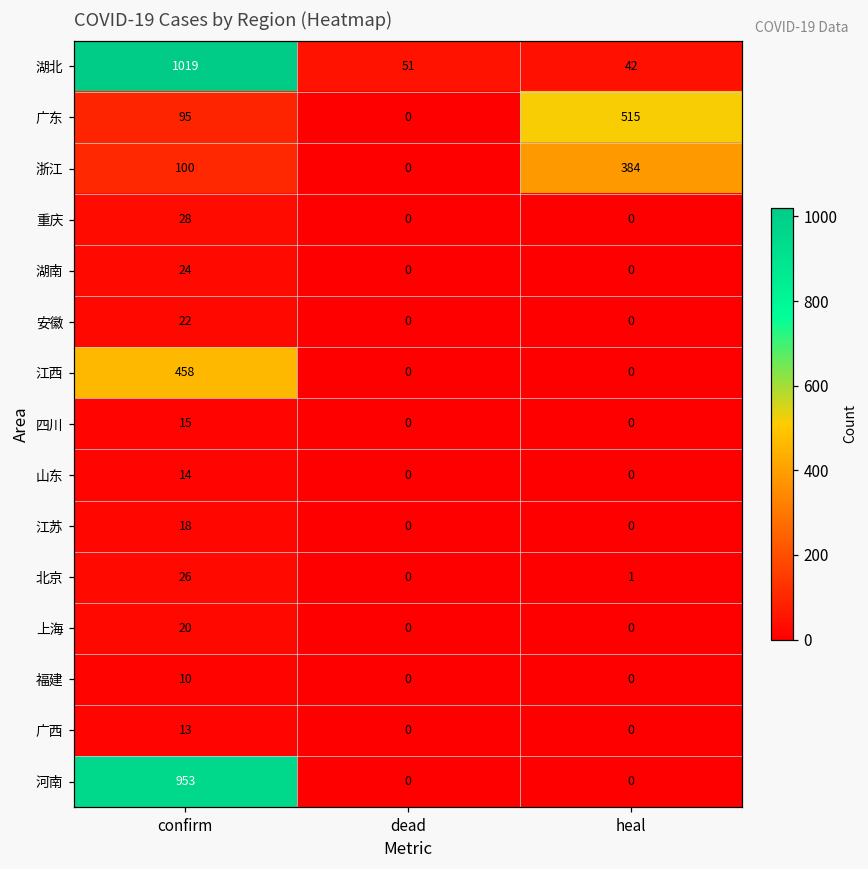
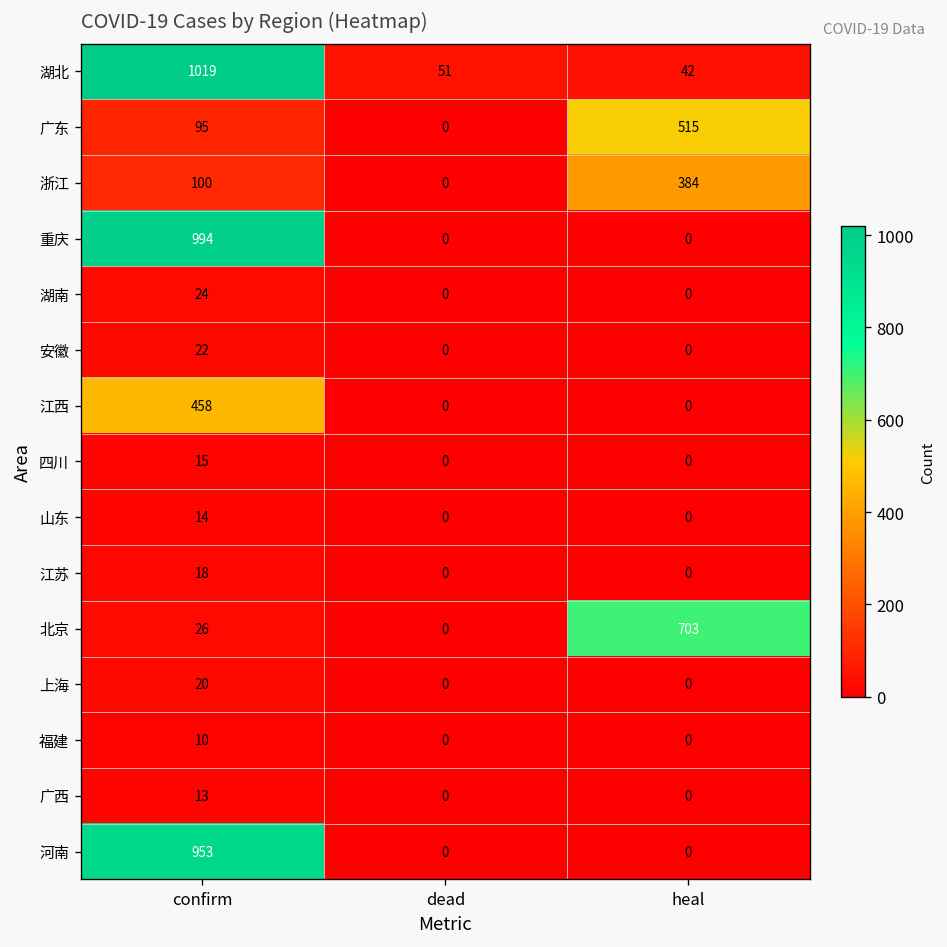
  {
    "湖北": {
      "confirm": 1019,
      "dead": 51,
      "heal": 42
    },
    "广东": {
      "confirm": 95,
      "dead": 0,
      "heal": 515
    },
    "浙江": {
      "confirm": 100,
      "dead": 0,
      "heal": 384
    },
    "重庆": {
-     "confirm": 28,
+     "confirm": 994,
      "dead": 0,
      "heal": 0
    },
    "湖南": {
      "confirm": 24,
      "dead": 0,
      "heal": 0
    },
    "安徽": {
      "confirm": 22,
      "dead": 0,
      "heal": 0
    },
    "江西": {
      "confirm": 458,
      "dead": 0,
      "heal": 0
    },
    "四川": {
      "confirm": 15,
      "dead": 0,
      "heal": 0
    },
    "山东": {
      "confirm": 14,
      "dead": 0,
      "heal": 0
    },
    "江苏": {
      "confirm": 18,
      "dead": 0,
      "heal": 0
    },
    "北京": {
      "confirm": 26,
      "dead": 0,
-     "heal": 1
+     "heal": 703
    },
    "上海": {
      "confirm": 20,
      "dead": 0,
      "heal": 0
    },
    "福建": {
      "confirm": 10,
      "dead": 0,
      "heal": 0
    },
    "广西": {
      "confirm": 13,
      "dead": 0,
      "heal": 0
    },
    "河南": {
      "confirm": 953,
      "dead": 0,
      "heal": 0
    }
  }
